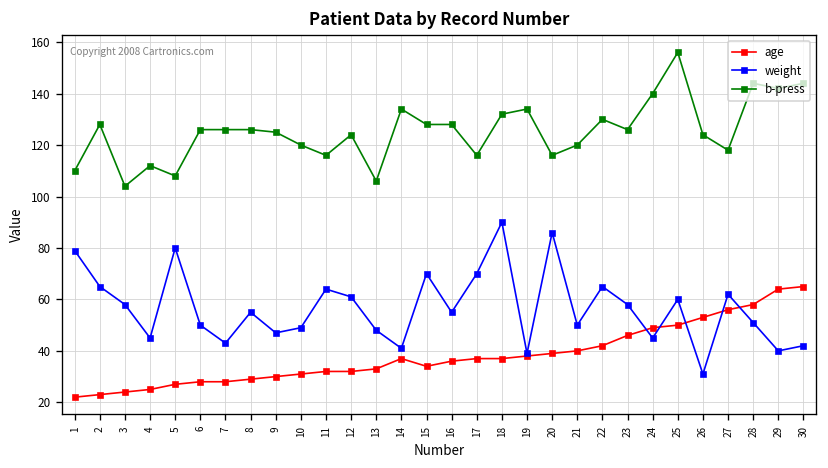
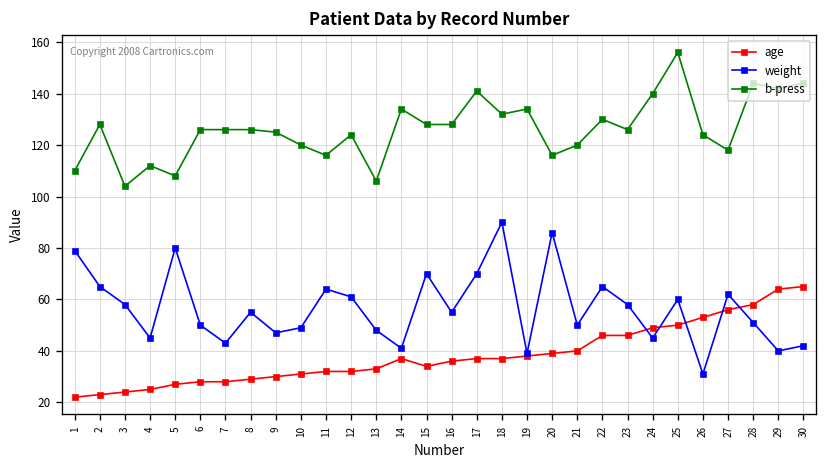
  {
    "age": {
      "1": 22,
      "2": 23,
      "3": 24,
      "4": 25,
      "5": 27,
      "6": 28,
      "7": 28,
      "8": 29,
      "9": 30,
      "10": 31,
      "11": 32,
      "12": 32,
      "13": 33,
      "14": 37,
      "15": 34,
      "16": 36,
      "17": 37,
      "18": 37,
      "20": 39,
      "21": 40,
-     "22": 42,
+     "22": 46,
      "23": 46,
      "24": 49,
      "25": 50,
      "26": 53,
      "27": 56,
      "28": 58,
      "29": 64,
      "30": 65
    },
    "weight": {
      "1": 79,
      "2": 65,
      "3": 58,
      "4": 45,
      "5": 80,
      "6": 50,
      "7": 43,
      "8": 55,
      "9": 47,
      "10": 49,
      "11": 64,
      "12": 61,
      "13": 48,
      "14": 41,
      "15": 70,
      "16": 55,
      "17": 70,
      "18": 90,
      "20": 86,
      "21": 50,
      "22": 65,
      "23": 58,
      "24": 45,
      "25": 60,
      "26": 31,
      "27": 62,
      "28": 51,
      "29": 40,
      "30": 42
    },
    "b-press": {
      "1": 110,
      "2": 128,
      "3": 104,
      "4": 112,
      "5": 108,
      "6": 126,
      "7": 126,
      "8": 126,
      "9": 125,
      "10": 120,
      "11": 116,
      "12": 124,
      "13": 106,
      "14": 134,
      "15": 128,
      "16": 128,
-     "17": 116,
+     "17": 141,
      "18": 132,
      "19": 134,
      "20": 116,
      "21": 120,
      "22": 130,
      "23": 126,
      "24": 140,
      "25": 156,
      "26": 124,
      "27": 118
    }
  }
